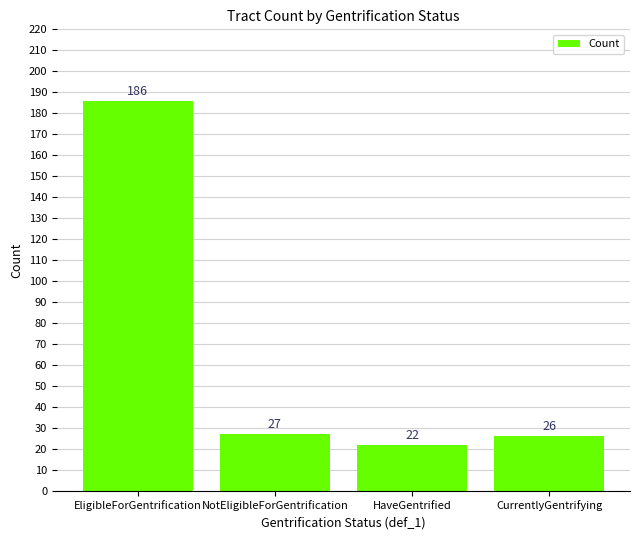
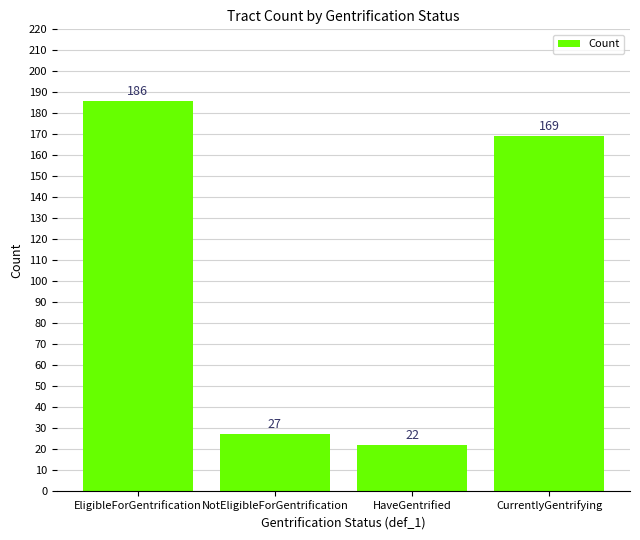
  {
    "EligibleForGentrification": 186,
    "NotEligibleForGentrification": 27,
    "HaveGentrified": 22,
-   "CurrentlyGentrifying": 26
+   "CurrentlyGentrifying": 169
  }
